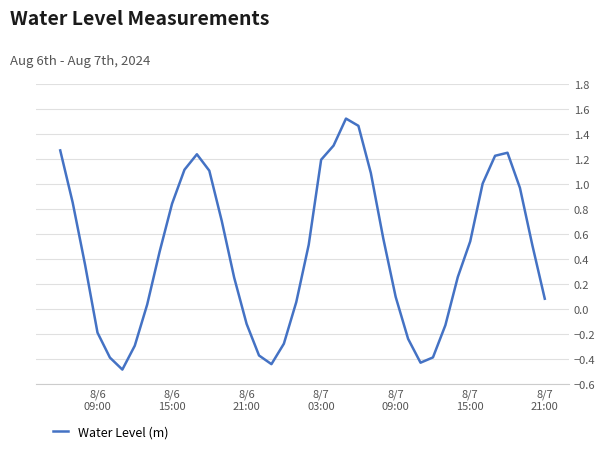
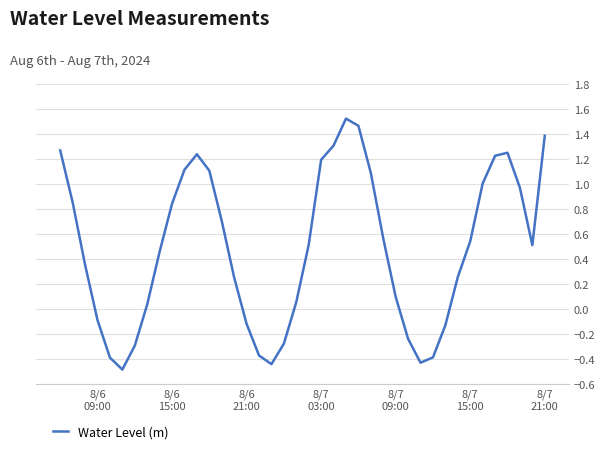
  {
-   "8/6 09:00": -0.19,
+   "8/6 09:00": -0.09,
    "8/6 15:00": 0.84,
    "8/6 21:00": -0.12,
    "8/7 03:00": 1.20,
    "8/7 09:00": 0.10,
    "8/7 15:00": 0.54,
-   "8/7 21:00": 0.08
+   "8/7 21:00": 1.39
  }
